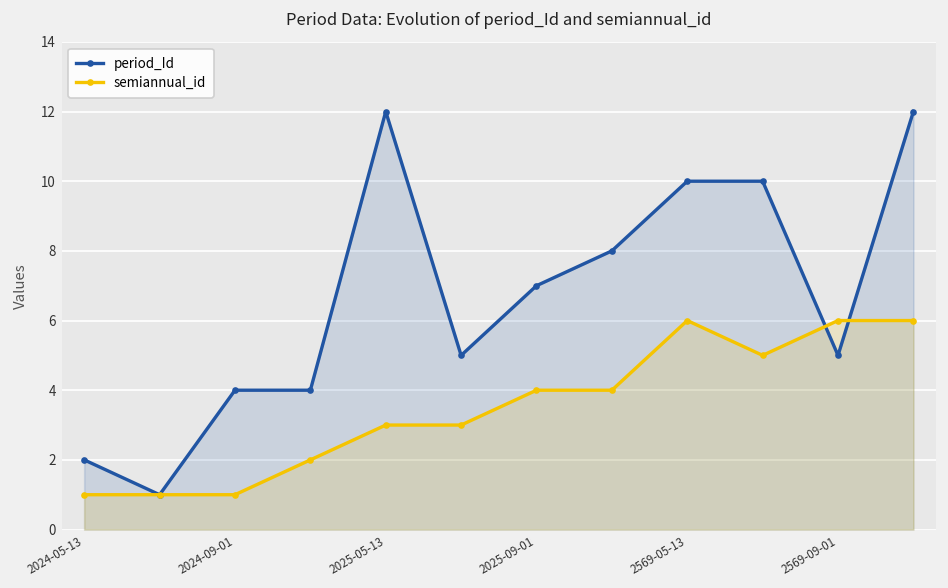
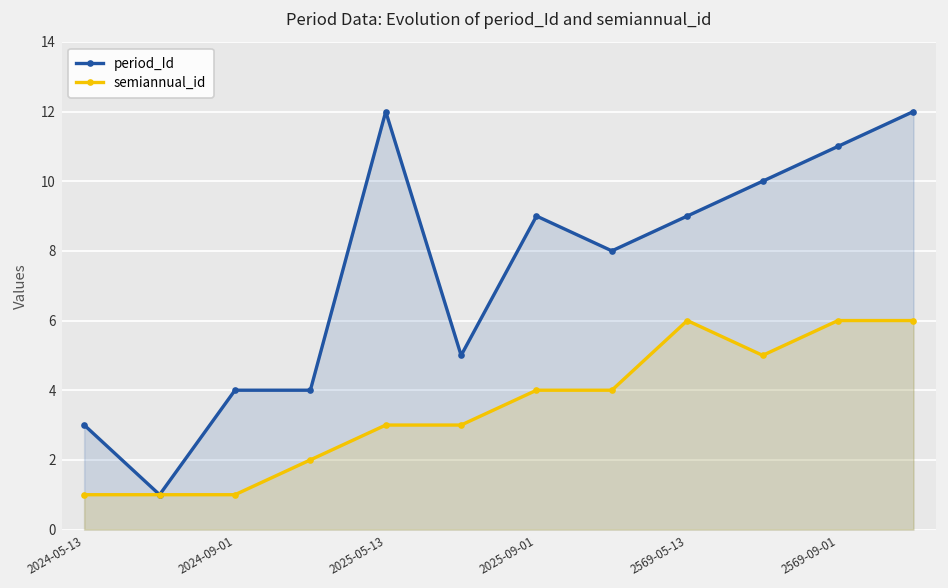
  {
    "period_Id": {
-     "2024-05-13": 2,
+     "2024-05-13": 3,
      "2024-09-01": 4,
      "2025-05-13": 12,
-     "2025-09-01": 7,
-     "2569-05-13": 10,
-     "2569-09-01": 5
+     "2025-09-01": 9,
+     "2569-05-13": 9,
+     "2569-09-01": 11
    },
    "semiannual_id": {
      "2024-05-13": 1,
      "2024-09-01": 1,
      "2025-05-13": 3,
      "2025-09-01": 4,
      "2569-05-13": 6,
      "2569-09-01": 6
    }
  }
